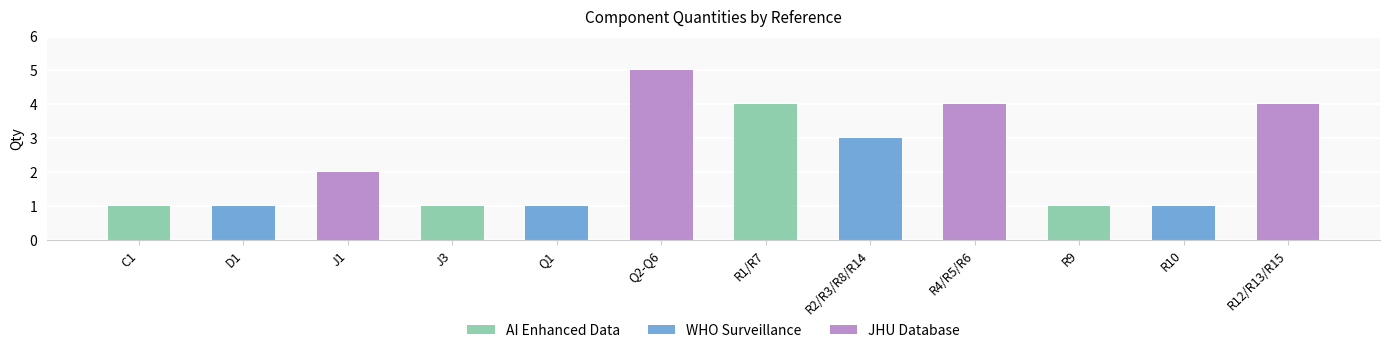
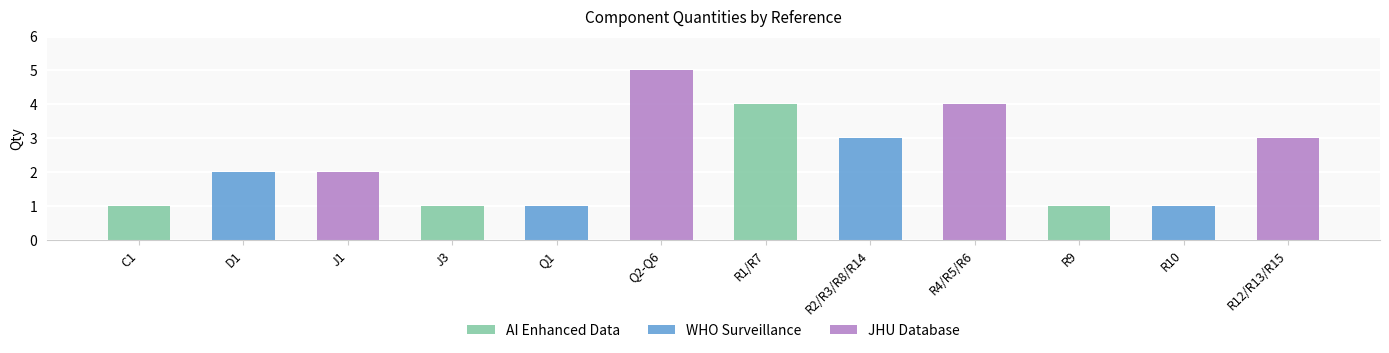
  {
    "C1": 1,
-   "D1": 1,
+   "D1": 2,
    "J1": 2,
    "J3": 1,
    "Q1": 1,
    "Q2-Q6": 5,
    "R1/R7": 4,
    "R2/R3/R8/R14": 3,
    "R4/R5/R6": 4,
    "R9": 1,
    "R10": 1,
-   "R12/R13/R15": 4
+   "R12/R13/R15": 3
  }
